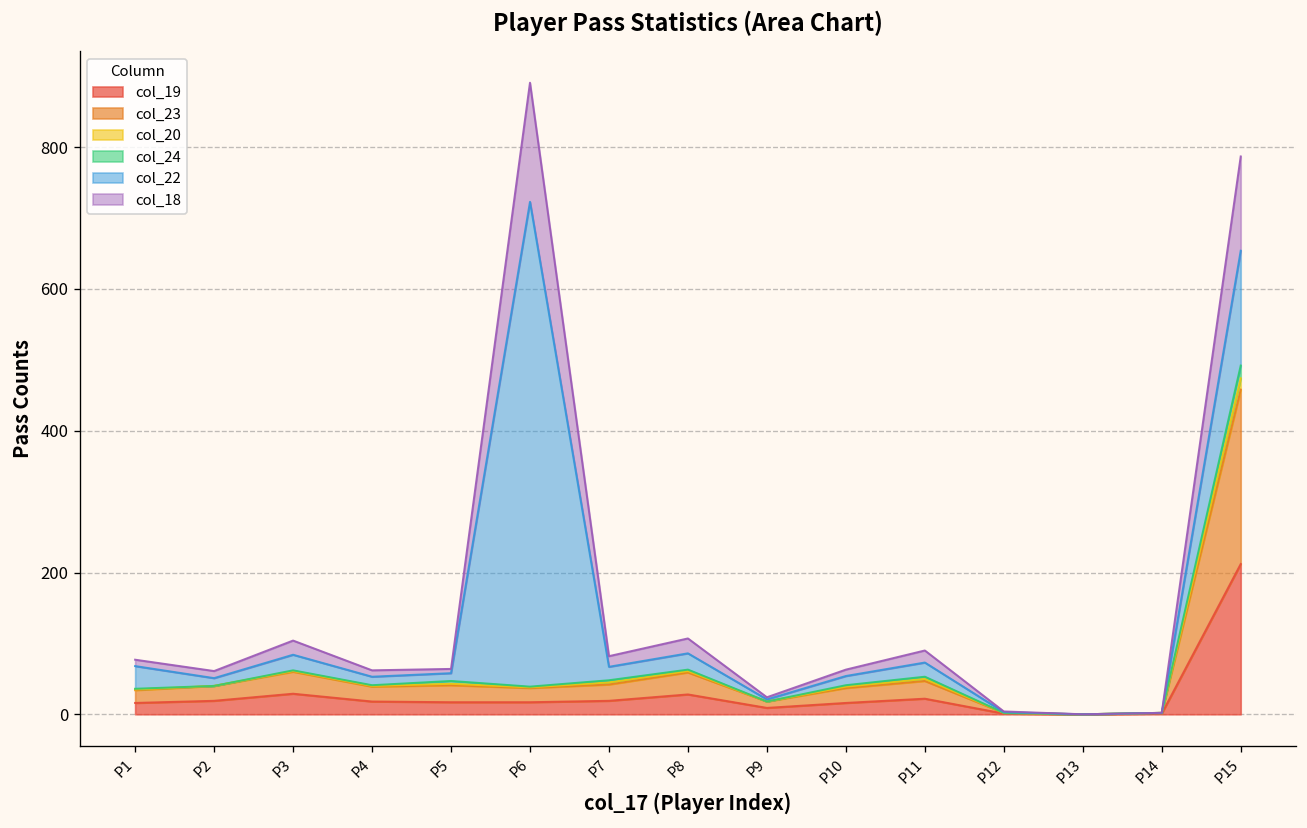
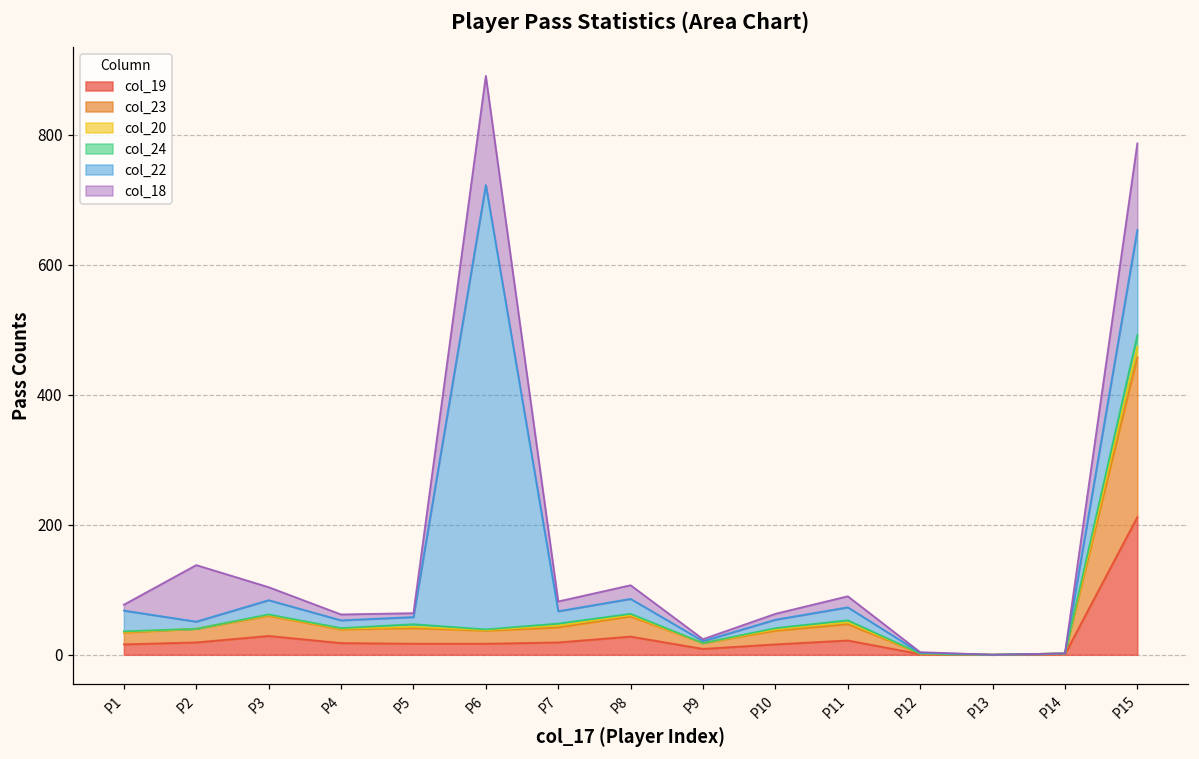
  {
    "col_20": {
      "P15": 20
    },
    "col_24": {
      "P15": 20
    },
    "col_22": {
      "P1": 30,
      "P2": 10,
      "P3": 20,
      "P4": 10,
      "P5": 10,
      "P6": 680,
      "P7": 20,
      "P8": 20,
      "P10": 10,
      "P11": 20,
      "P15": 160
    },
    "col_18": {
      "P1": 10,
-     "P2": 10,
+     "P2": 90,
      "P3": 20,
      "P4": 10,
      "P5": 10,
      "P6": 170,
      "P7": 20,
      "P8": 20,
      "P10": 10,
      "P11": 20,
      "P15": 130
    }
  }
